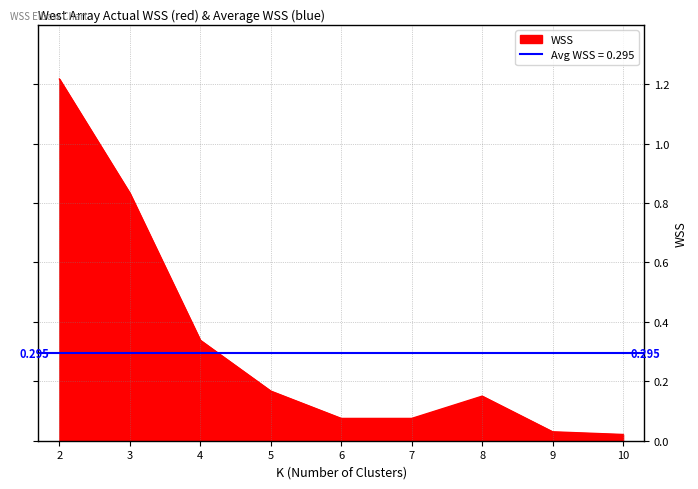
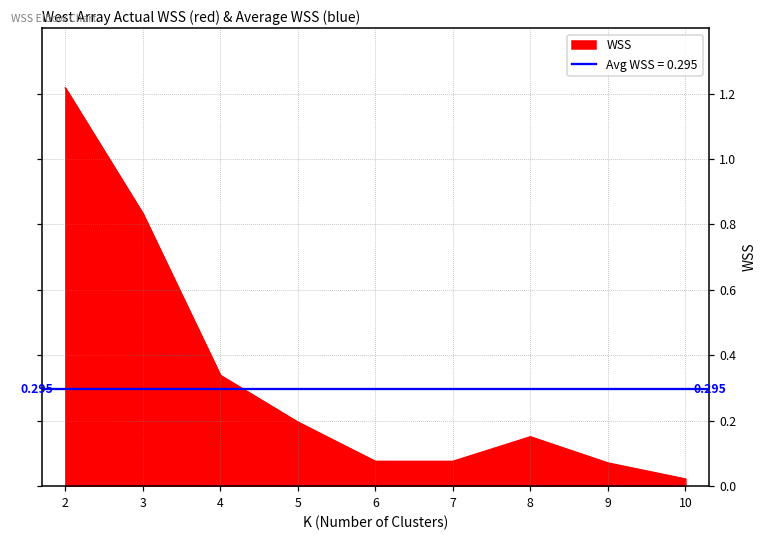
  {
    "2": 1.22,
    "3": 0.83,
    "4": 0.34,
-   "5": 0.17,
+   "5": 0.20,
    "6": 0.08,
    "7": 0.08,
    "8": 0.15,
-   "9": 0.03,
+   "9": 0.07,
    "10": 0.02
  }
